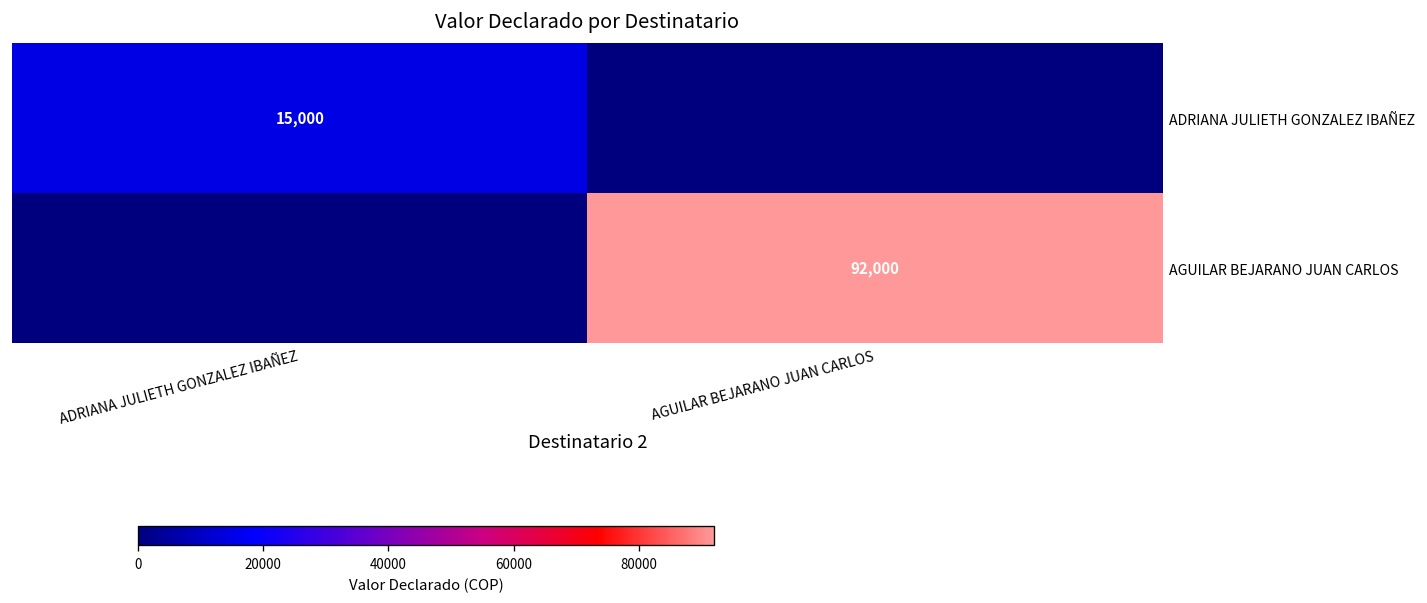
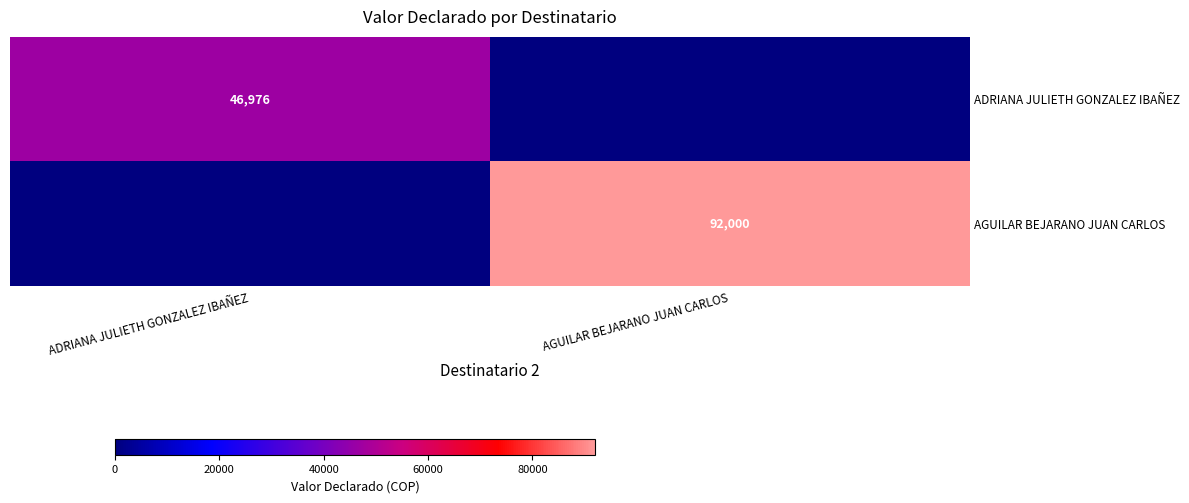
  {
    "ADRIANA JULIETH GONZALEZ IBAÑEZ": {
-     "ADRIANA JULIETH GONZALEZ IBAÑEZ": "15,000"
+     "ADRIANA JULIETH GONZALEZ IBAÑEZ": "46,976"
    },
    "AGUILAR BEJARANO JUAN CARLOS": {
      "AGUILAR BEJARANO JUAN CARLOS": "92,000"
    }
  }
